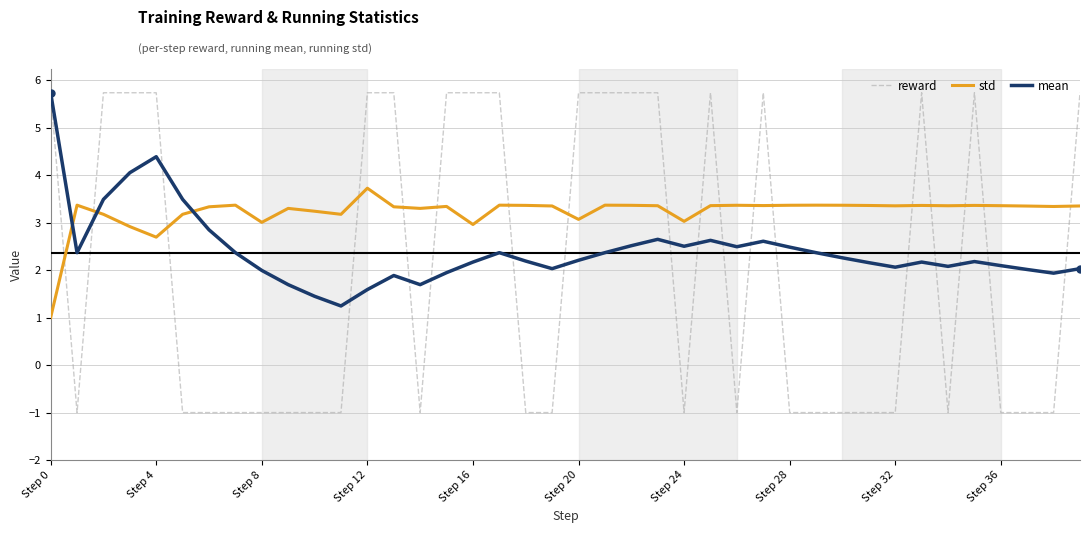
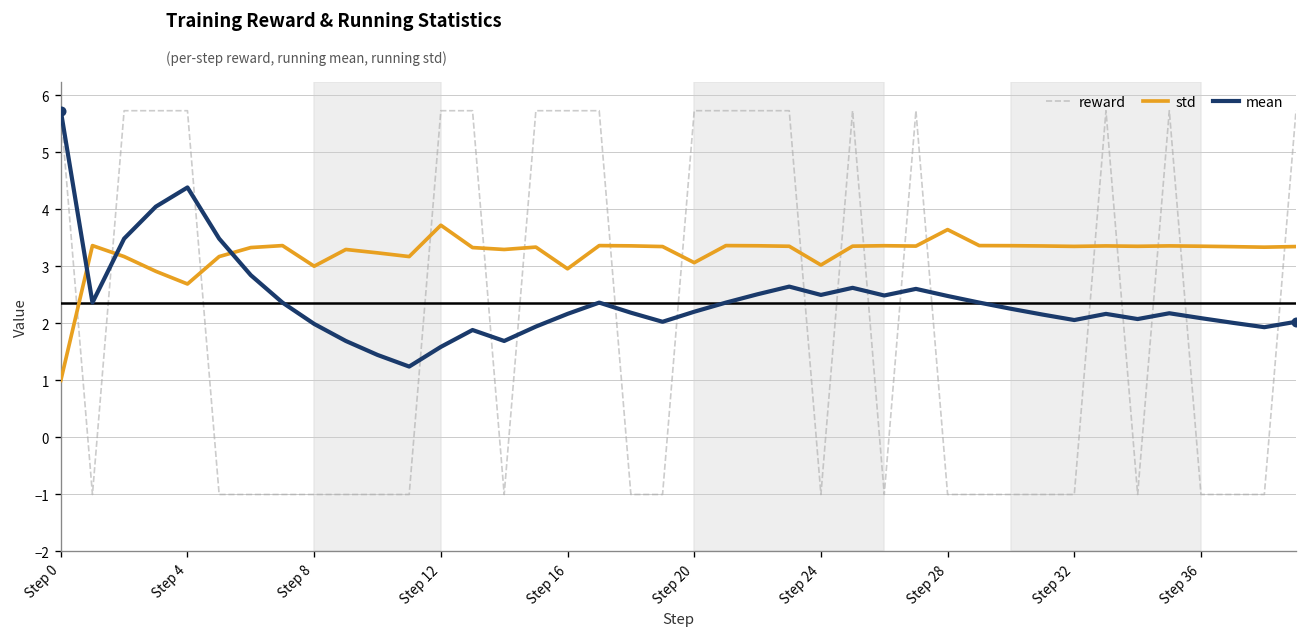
  {
    "reward": {
      "Step 4": 5.7,
      "Step 8": -1.0,
      "Step 12": 5.7,
      "Step 16": 5.7,
      "Step 20": 5.7,
      "Step 24": -1.0,
      "Step 28": -1.0,
      "Step 32": -1.0,
      "Step 36": -1.0
    },
    "std": {
      "Step 0": 1.0,
      "Step 4": 2.7,
      "Step 8": 3.0,
      "Step 12": 3.7,
      "Step 16": 3.0,
      "Step 20": 3.1,
      "Step 24": 3.0,
-     "Step 28": 3.4,
+     "Step 28": 3.6,
      "Step 32": 3.4,
      "Step 36": 3.4
    }
  }
